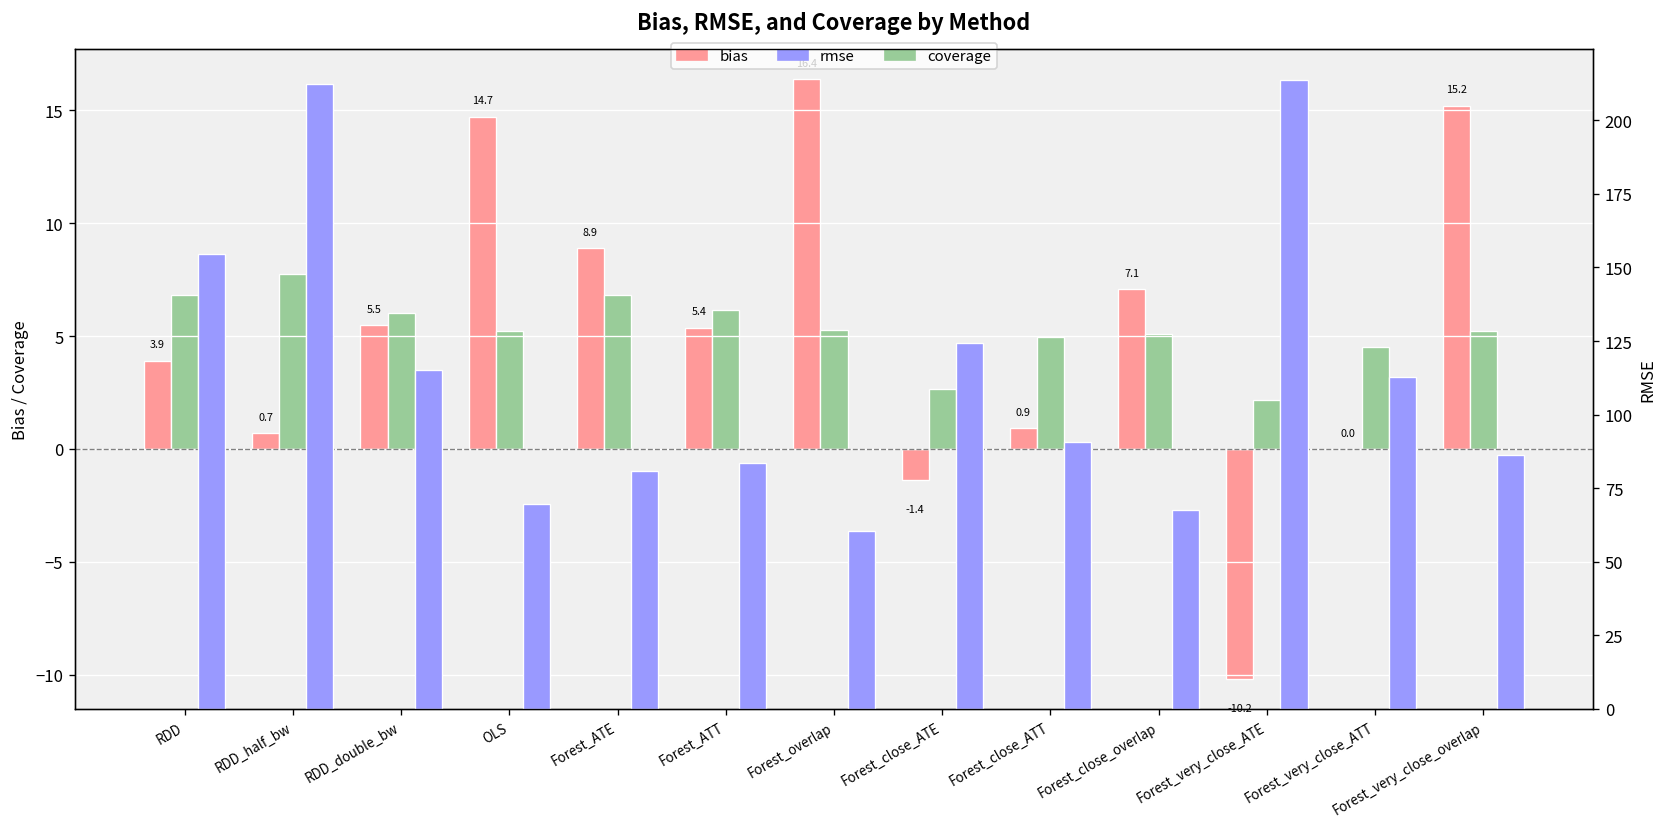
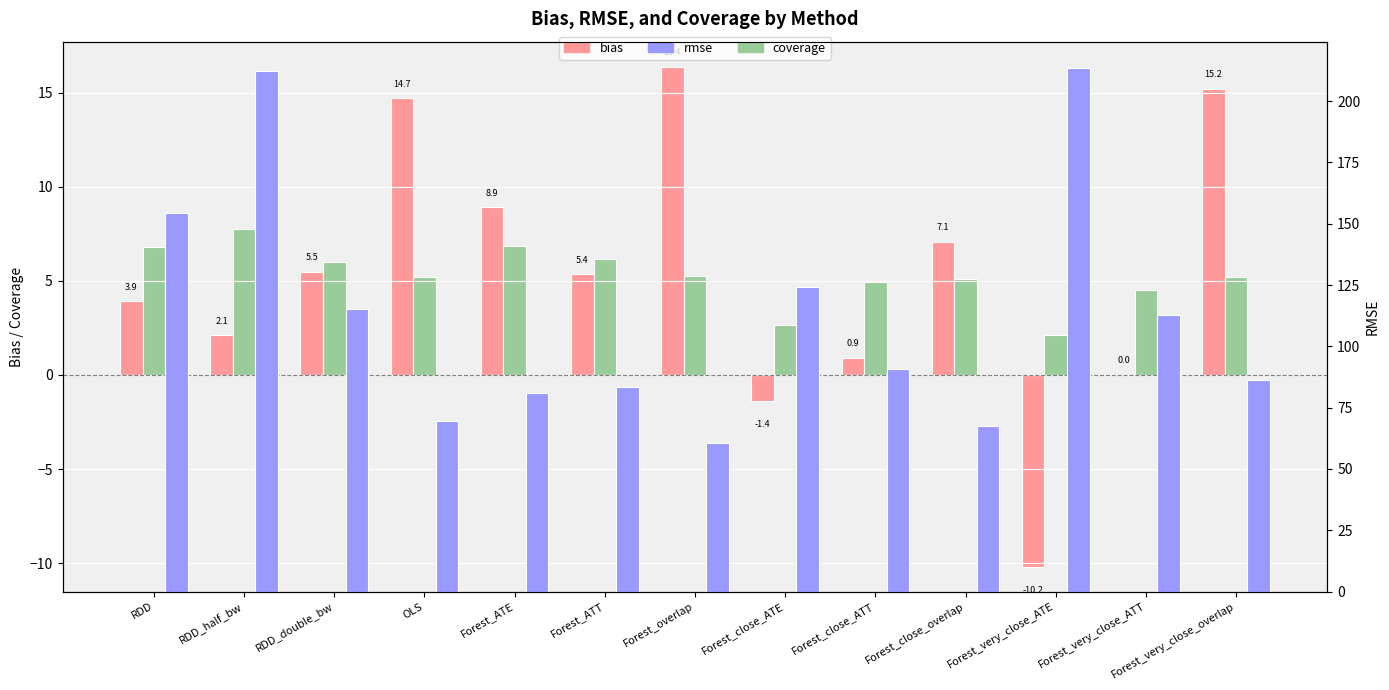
  {
    "bias": {
      "RDD": 3.9,
-     "RDD_half_bw": 0.7,
+     "RDD_half_bw": 2.1,
      "RDD_double_bw": 5.5,
      "OLS": 14.7,
      "Forest_ATE": 8.9,
      "Forest_ATT": 5.4,
      "Forest_close_ATE": -1.4,
      "Forest_close_ATT": 0.9,
      "Forest_close_overlap": 7.1,
      "Forest_very_close_ATE": -10.2,
      "Forest_very_close_ATT": 0.0,
      "Forest_very_close_overlap": 15.2
    }
  }
